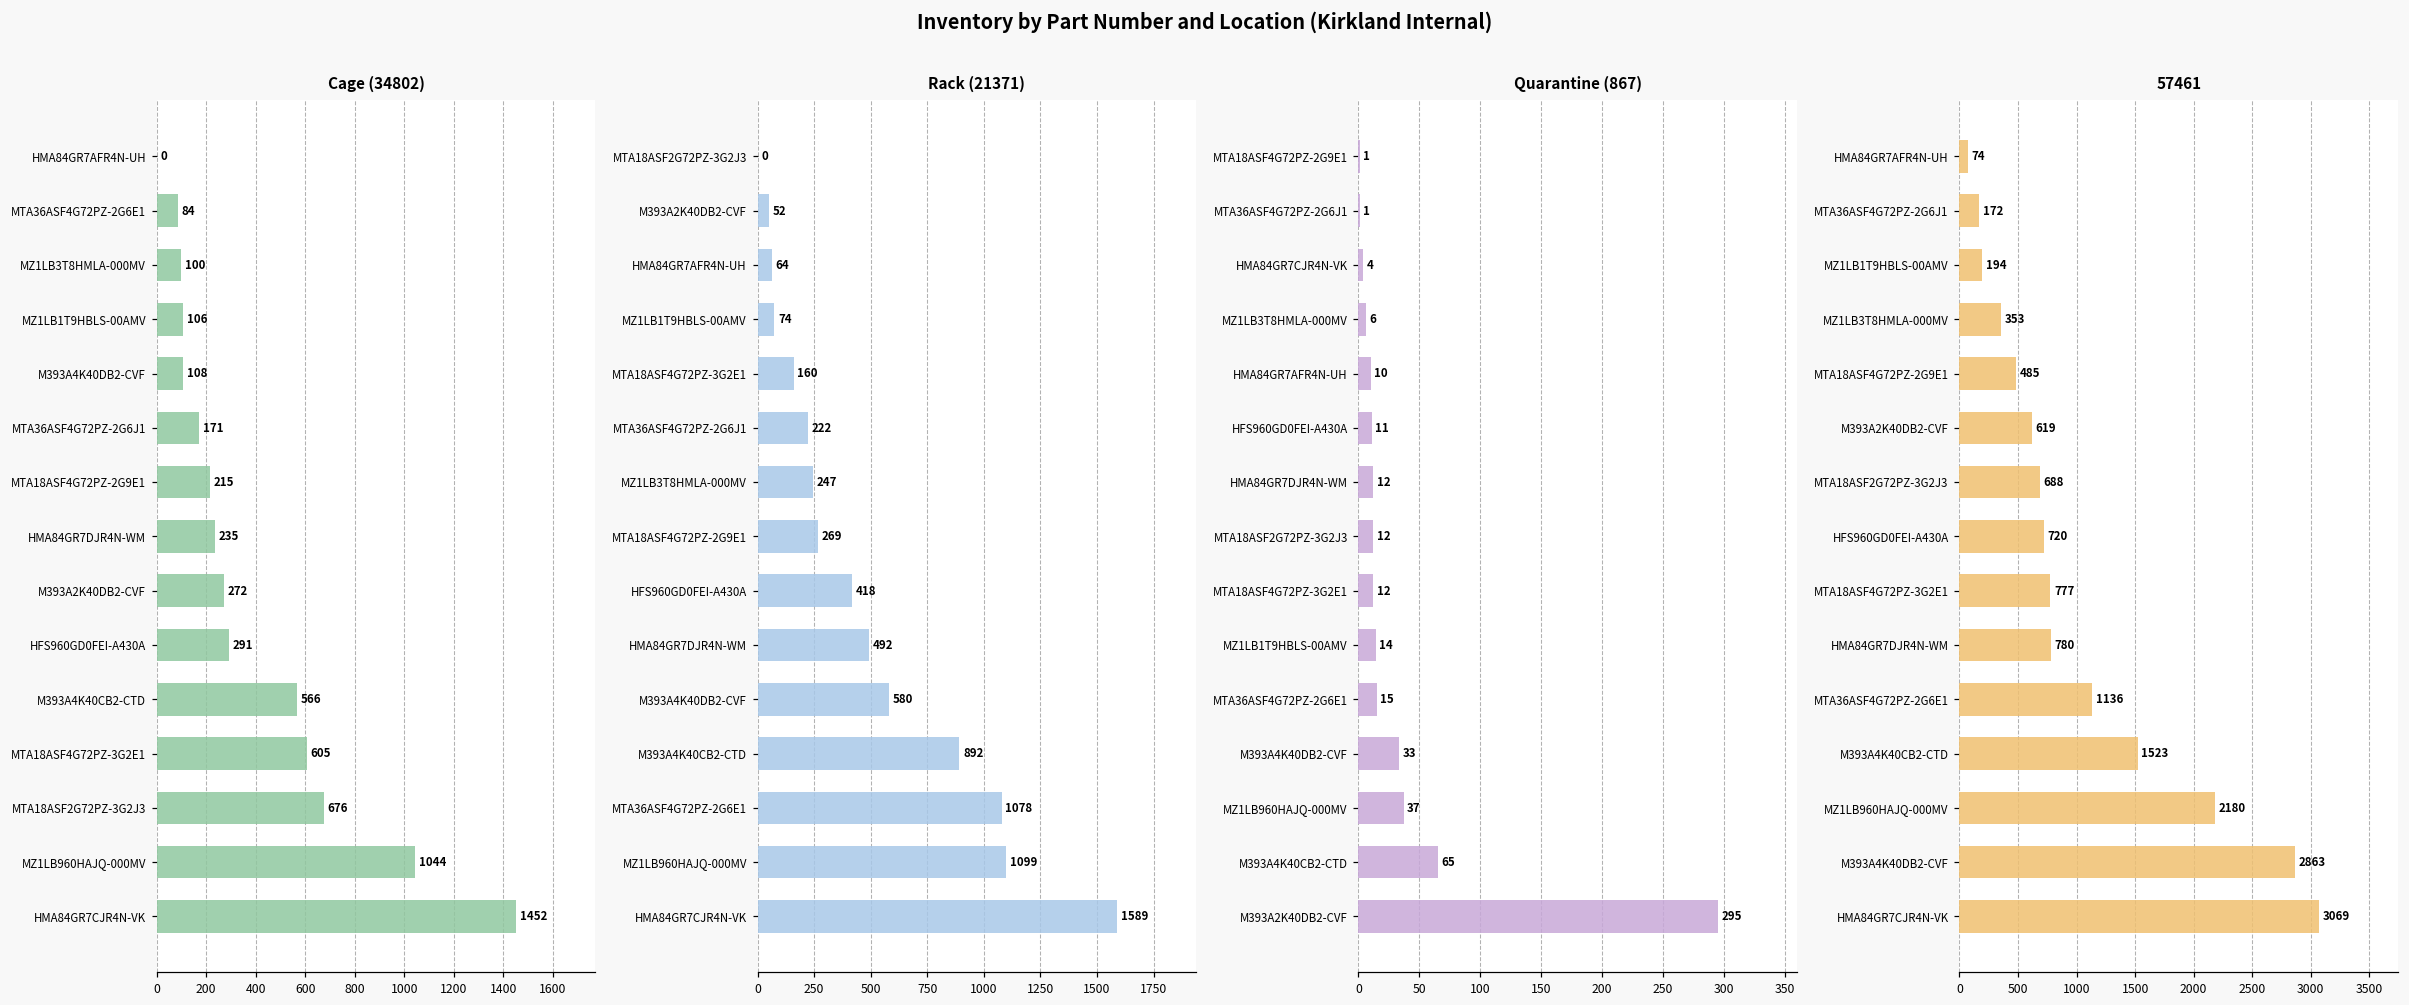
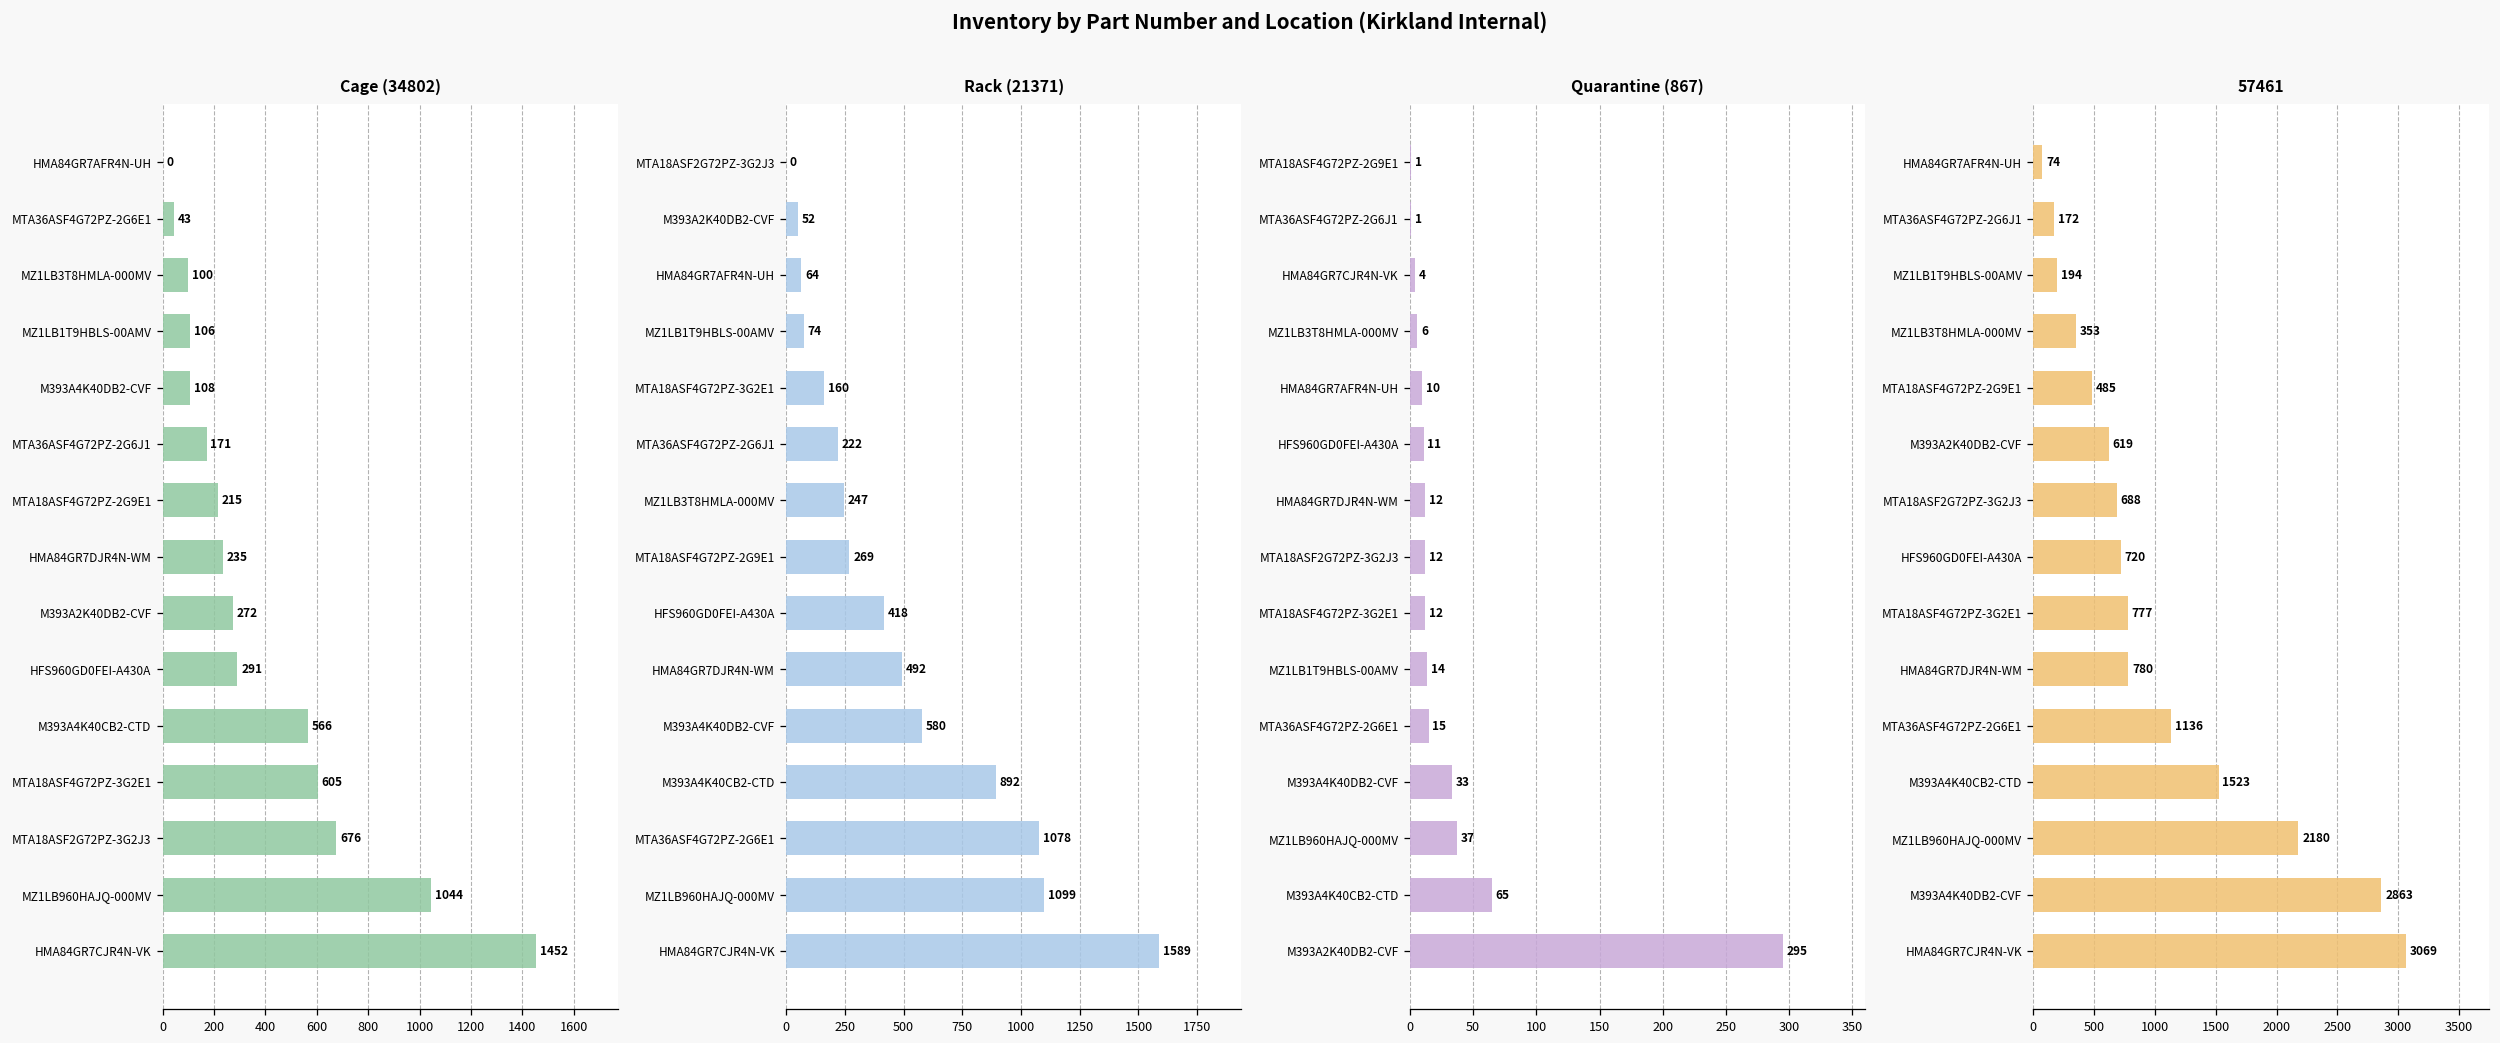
  {
    "Cage (34802)": {
      "HMA84GR7AFR4N-UH": 0,
-     "MTA36ASF4G72PZ-2G6E1": 84,
+     "MTA36ASF4G72PZ-2G6E1": 43,
      "MZ1LB3T8HMLA-000MV": 100,
      "MZ1LB1T9HBLS-00AMV": 106,
      "M393A4K40DB2-CVF": 108,
      "MTA36ASF4G72PZ-2G6J1": 171,
      "MTA18ASF4G72PZ-2G9E1": 215,
      "HMA84GR7DJR4N-WM": 235,
      "M393A2K40DB2-CVF": 272,
      "HFS960GD0FEI-A430A": 291,
      "M393A4K40CB2-CTD": 566,
      "MTA18ASF4G72PZ-3G2E1": 605,
      "MTA18ASF2G72PZ-3G2J3": 676,
      "MZ1LB960HAJQ-000MV": 1044,
      "HMA84GR7CJR4N-VK": 1452
    },
    "Rack (21371)": {
      "MTA18ASF2G72PZ-3G2J3": 0,
      "M393A2K40DB2-CVF": 52,
      "HMA84GR7AFR4N-UH": 64,
      "MZ1LB1T9HBLS-00AMV": 74,
      "MTA18ASF4G72PZ-3G2E1": 160,
      "MTA36ASF4G72PZ-2G6J1": 222,
      "MZ1LB3T8HMLA-000MV": 247,
      "MTA18ASF4G72PZ-2G9E1": 269,
      "HFS960GD0FEI-A430A": 418,
      "HMA84GR7DJR4N-WM": 492,
      "M393A4K40DB2-CVF": 580,
      "M393A4K40CB2-CTD": 892,
      "MTA36ASF4G72PZ-2G6E1": 1078,
      "MZ1LB960HAJQ-000MV": 1099,
      "HMA84GR7CJR4N-VK": 1589
    },
    "Quarantine (867)": {
      "MTA18ASF4G72PZ-2G9E1": 1,
      "MTA36ASF4G72PZ-2G6J1": 1,
      "HMA84GR7CJR4N-VK": 4,
      "MZ1LB3T8HMLA-000MV": 6,
      "HMA84GR7AFR4N-UH": 10,
      "HFS960GD0FEI-A430A": 11,
      "HMA84GR7DJR4N-WM": 12,
      "MTA18ASF2G72PZ-3G2J3": 12,
      "MTA18ASF4G72PZ-3G2E1": 12,
      "MZ1LB1T9HBLS-00AMV": 14,
      "MTA36ASF4G72PZ-2G6E1": 15,
      "M393A4K40DB2-CVF": 33,
      "MZ1LB960HAJQ-000MV": 37,
      "M393A4K40CB2-CTD": 65,
      "M393A2K40DB2-CVF": 295
    },
    "57461": {
      "HMA84GR7AFR4N-UH": 74,
      "MTA36ASF4G72PZ-2G6J1": 172,
      "MZ1LB1T9HBLS-00AMV": 194,
      "MZ1LB3T8HMLA-000MV": 353,
      "MTA18ASF4G72PZ-2G9E1": 485,
      "M393A2K40DB2-CVF": 619,
      "MTA18ASF2G72PZ-3G2J3": 688,
      "HFS960GD0FEI-A430A": 720,
      "MTA18ASF4G72PZ-3G2E1": 777,
      "HMA84GR7DJR4N-WM": 780,
      "MTA36ASF4G72PZ-2G6E1": 1136,
      "M393A4K40CB2-CTD": 1523,
      "MZ1LB960HAJQ-000MV": 2180,
      "M393A4K40DB2-CVF": 2863,
      "HMA84GR7CJR4N-VK": 3069
    }
  }
